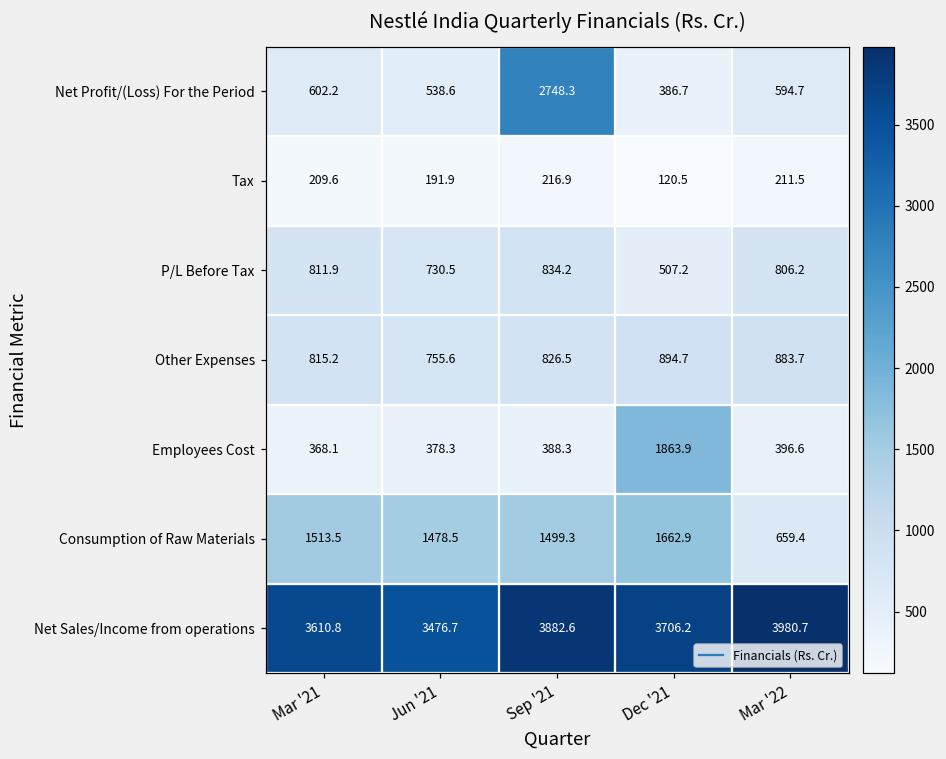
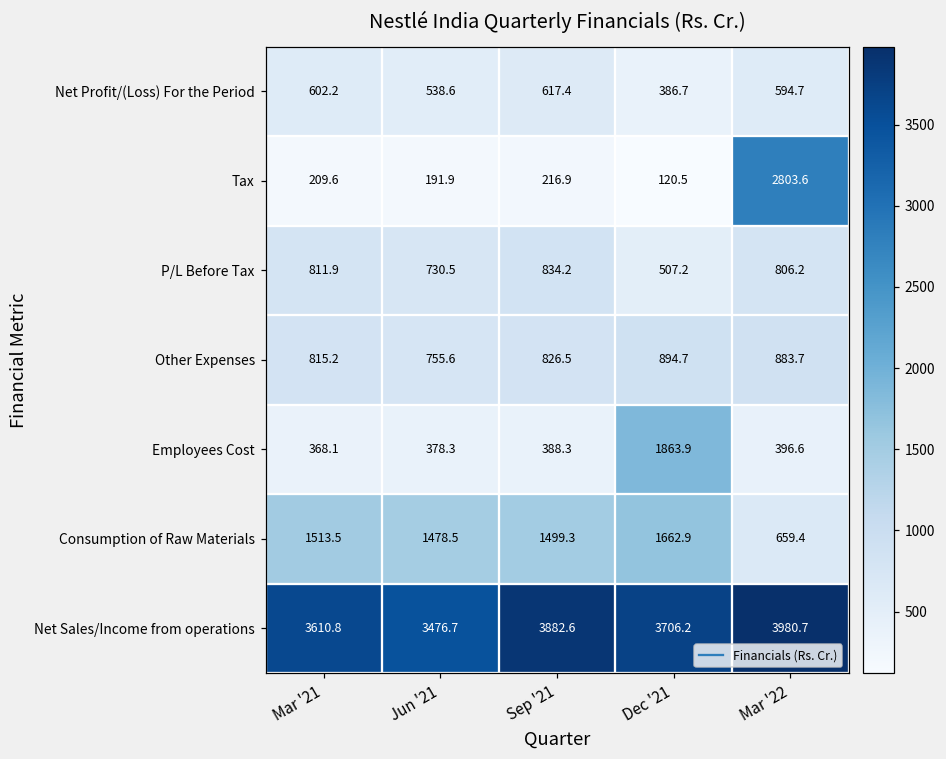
  {
    "Net Profit/(Loss) For the Period": {
      "Mar '21": 602.2,
      "Jun '21": 538.6,
-     "Sep '21": 2748.3,
+     "Sep '21": 617.4,
      "Dec '21": 386.7,
      "Mar '22": 594.7
    },
    "Tax": {
      "Mar '21": 209.6,
      "Jun '21": 191.9,
      "Sep '21": 216.9,
      "Dec '21": 120.5,
-     "Mar '22": 211.5
+     "Mar '22": 2803.6
    },
    "P/L Before Tax": {
      "Mar '21": 811.9,
      "Jun '21": 730.5,
      "Sep '21": 834.2,
      "Dec '21": 507.2,
      "Mar '22": 806.2
    },
    "Other Expenses": {
      "Mar '21": 815.2,
      "Jun '21": 755.6,
      "Sep '21": 826.5,
      "Dec '21": 894.7,
      "Mar '22": 883.7
    },
    "Employees Cost": {
      "Mar '21": 368.1,
      "Jun '21": 378.3,
      "Sep '21": 388.3,
      "Dec '21": 1863.9,
      "Mar '22": 396.6
    },
    "Consumption of Raw Materials": {
      "Mar '21": 1513.5,
      "Jun '21": 1478.5,
      "Sep '21": 1499.3,
      "Dec '21": 1662.9,
      "Mar '22": 659.4
    },
    "Net Sales/Income from operations": {
      "Mar '21": 3610.8,
      "Jun '21": 3476.7,
      "Sep '21": 3882.6,
      "Dec '21": 3706.2,
      "Mar '22": 3980.7
    }
  }
